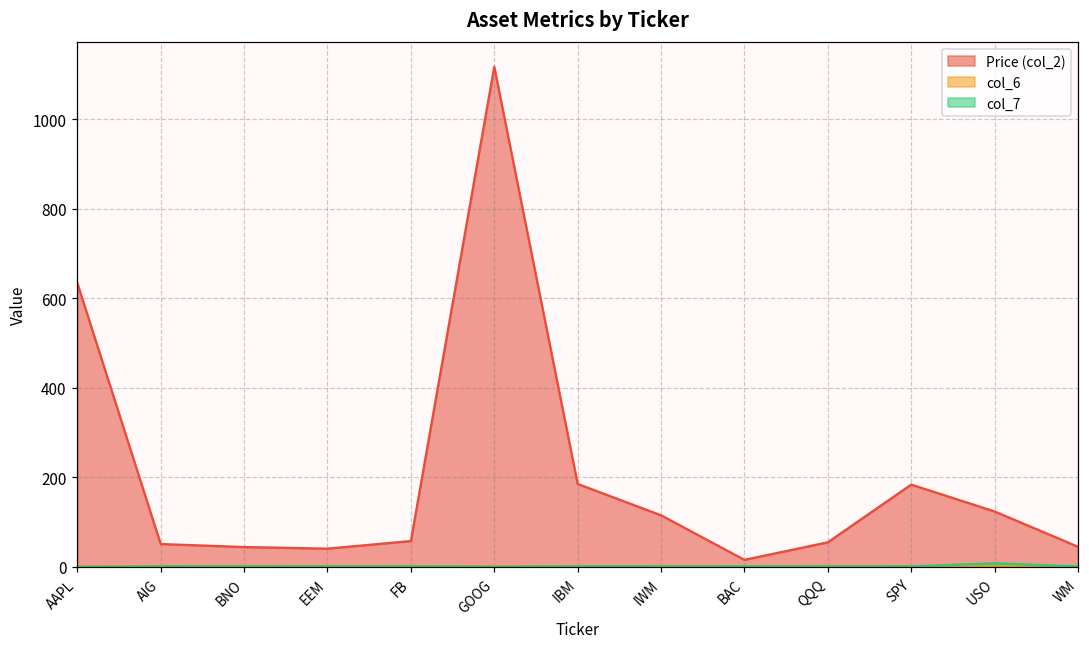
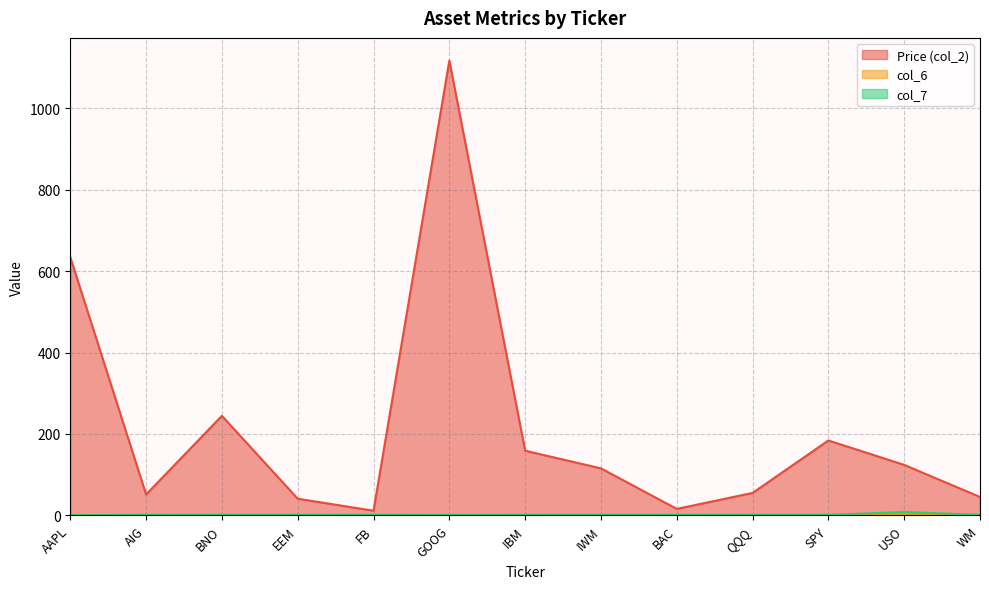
  {
    "Price (col_2)": {
      "AAPL": 630,
      "AIG": 50,
-     "BNO": 40,
+     "BNO": 240,
      "EEM": 40,
-     "FB": 60,
+     "FB": 10,
      "GOOG": 1120,
-     "IBM": 190,
+     "IBM": 160,
      "IWM": 120,
      "BAC": 20,
      "QQQ": 50,
      "SPY": 180,
      "USO": 120,
      "WM": 40
    },
    "col_6": {
      "USO": 0
    },
    "col_7": {
      "USO": 10
    }
  }
